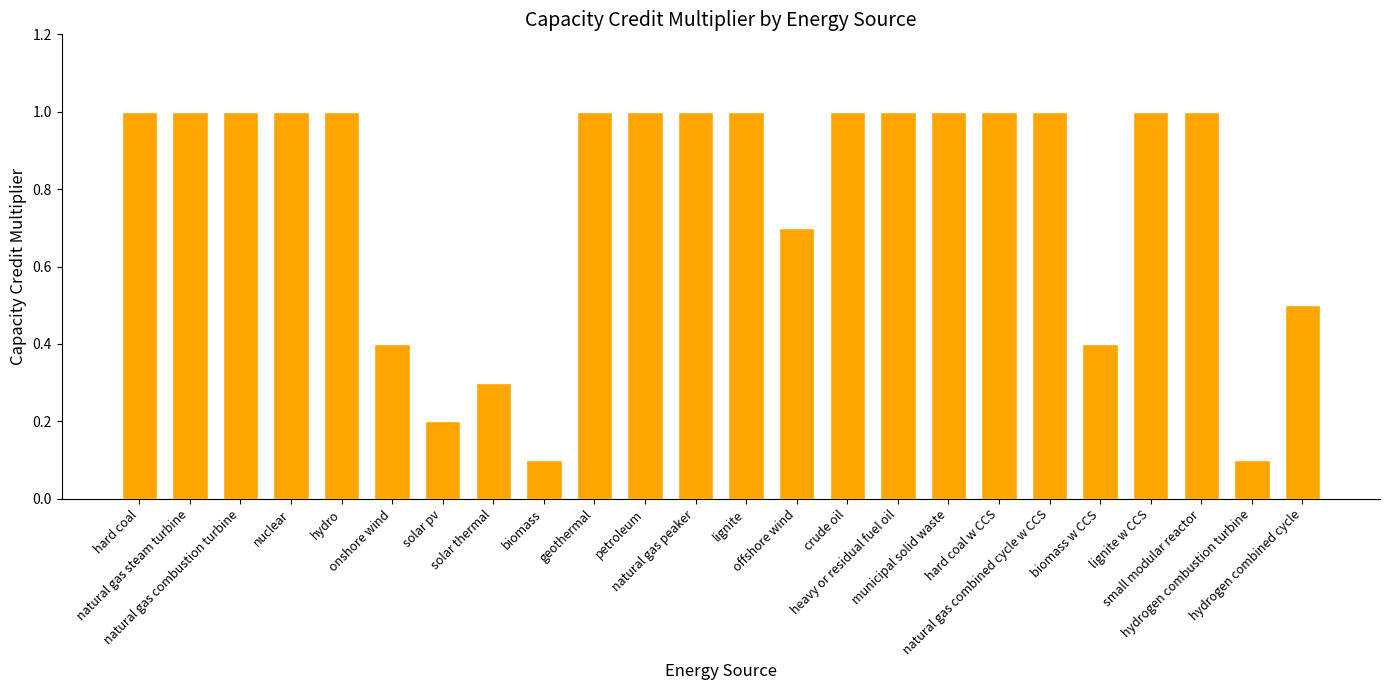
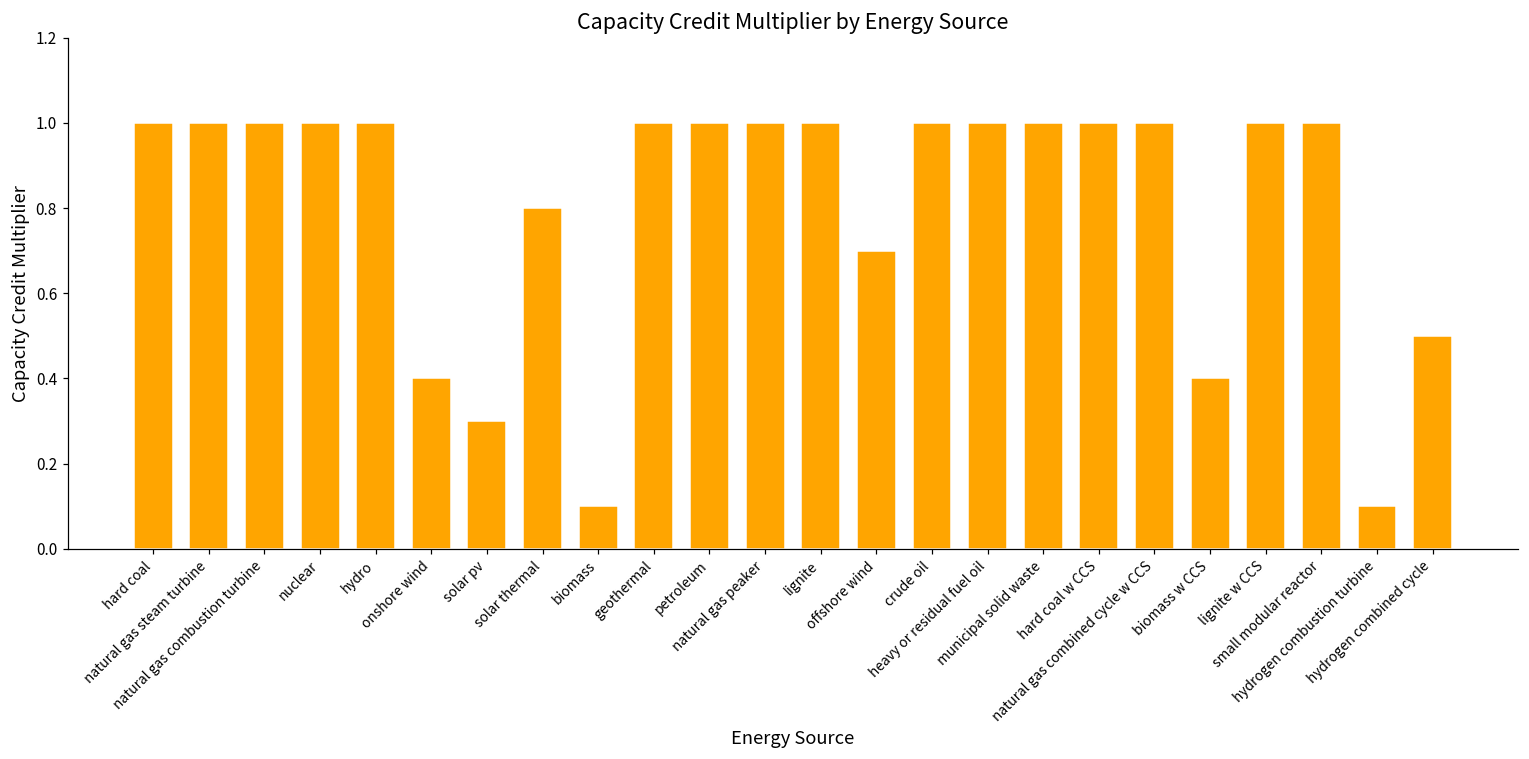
  {
    "hard coal": 1.0,
    "natural gas steam turbine": 1.0,
    "natural gas combustion turbine": 1.0,
    "nuclear": 1.0,
    "hydro": 1.0,
    "onshore wind": 0.4,
-   "solar pv": 0.2,
-   "solar thermal": 0.3,
+   "solar pv": 0.3,
+   "solar thermal": 0.8,
    "biomass": 0.1,
    "geothermal": 1.0,
    "petroleum": 1.0,
    "natural gas peaker": 1.0,
    "lignite": 1.0,
    "offshore wind": 0.7,
    "crude oil": 1.0,
    "heavy or residual fuel oil": 1.0,
    "municipal solid waste": 1.0,
    "hard coal w CCS": 1.0,
    "natural gas combined cycle w CCS": 1.0,
    "biomass w CCS": 0.4,
    "lignite w CCS": 1.0,
    "small modular reactor": 1.0,
    "hydrogen combustion turbine": 0.1,
    "hydrogen combined cycle": 0.5
  }
